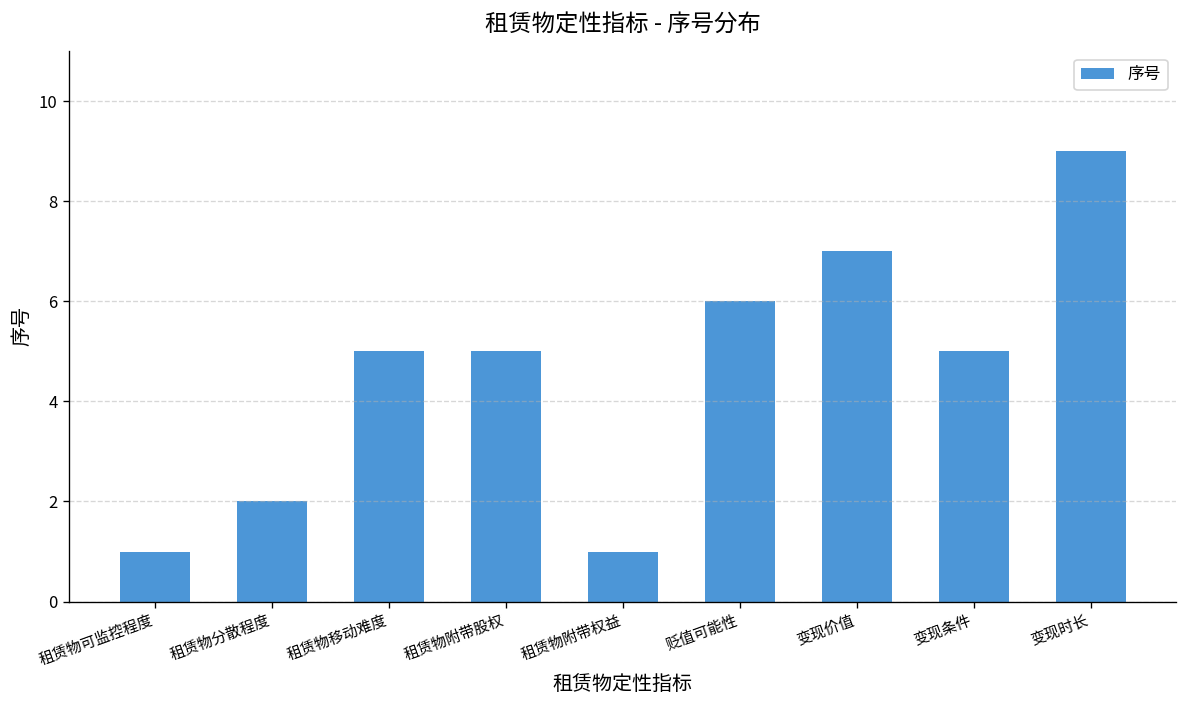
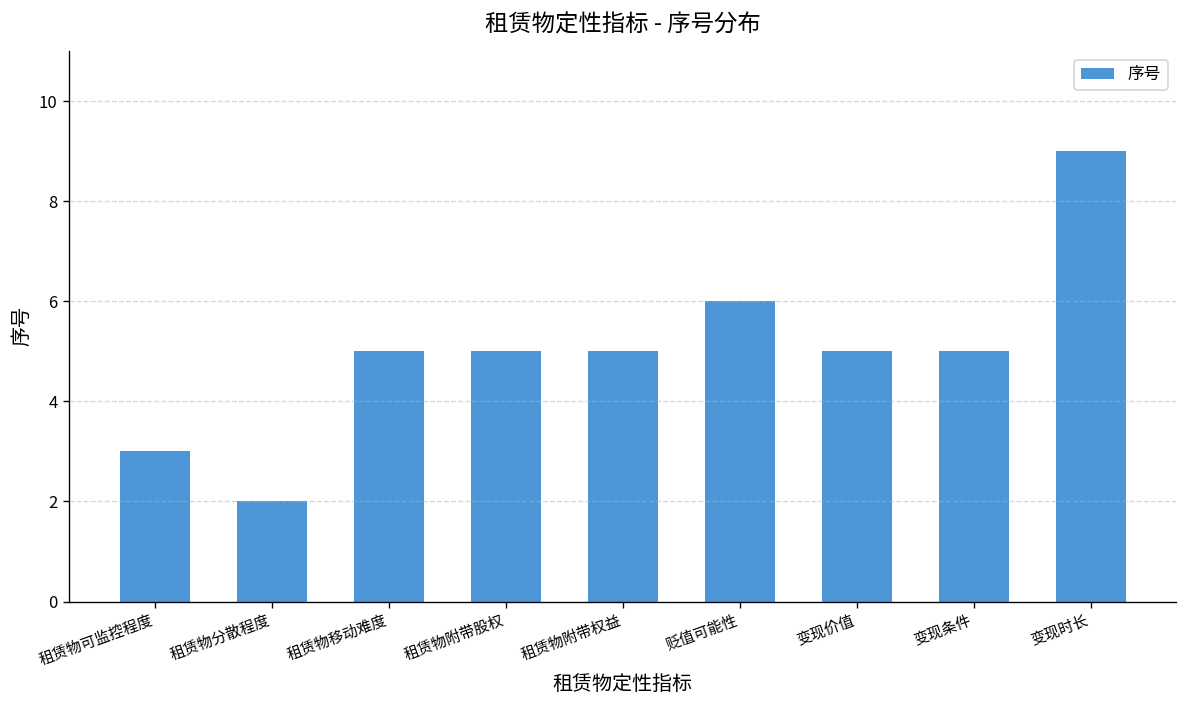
  {
-   "租赁物可监控程度": 1,
+   "租赁物可监控程度": 3,
    "租赁物分散程度": 2,
    "租赁物移动难度": 5,
    "租赁物附带股权": 5,
-   "租赁物附带权益": 1,
+   "租赁物附带权益": 5,
    "贬值可能性": 6,
-   "变现价值": 7,
+   "变现价值": 5,
    "变现条件": 5,
    "变现时长": 9
  }
